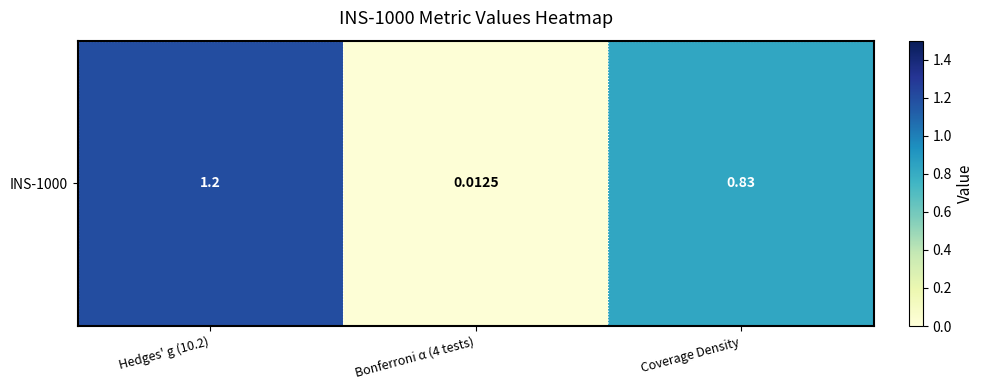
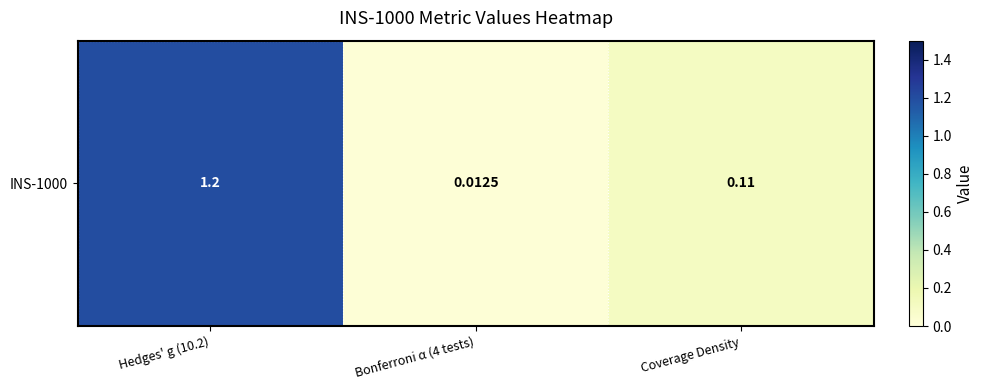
  {
    "INS-1000": {
      "Hedges' g (10.2)": 1.2,
      "Bonferroni α (4 tests)": 0.0125,
-     "Coverage Density": 0.83
+     "Coverage Density": 0.11
    }
  }
